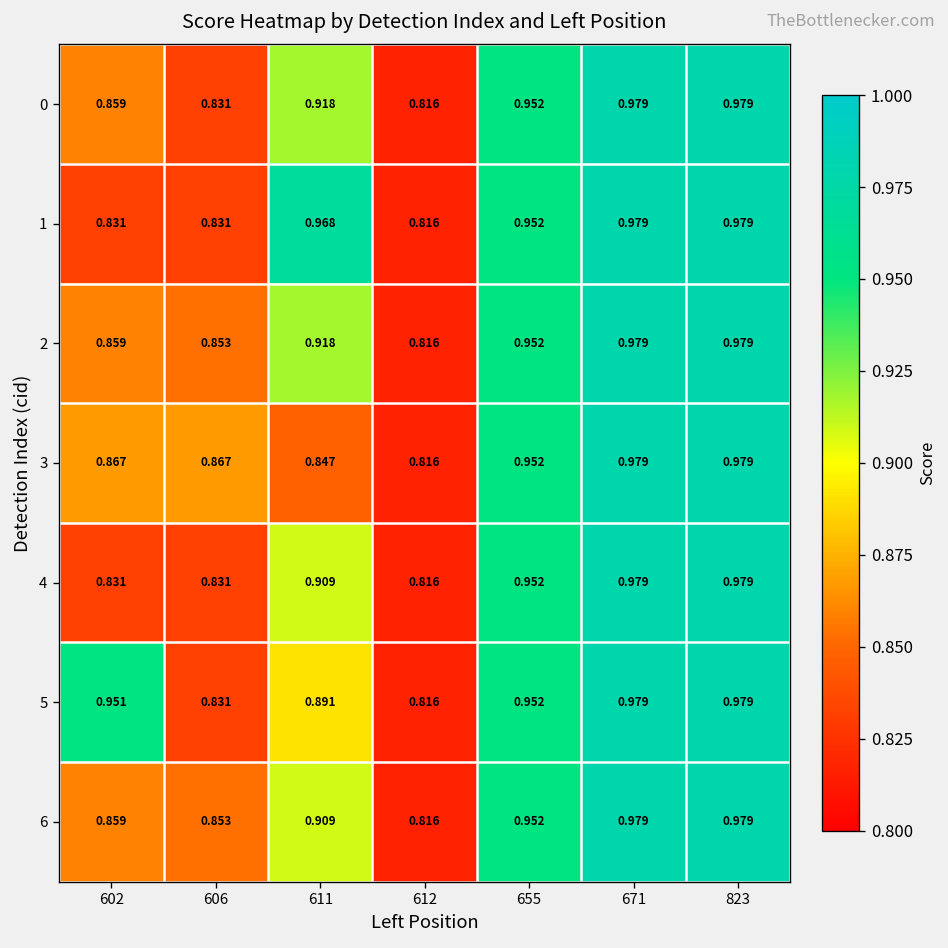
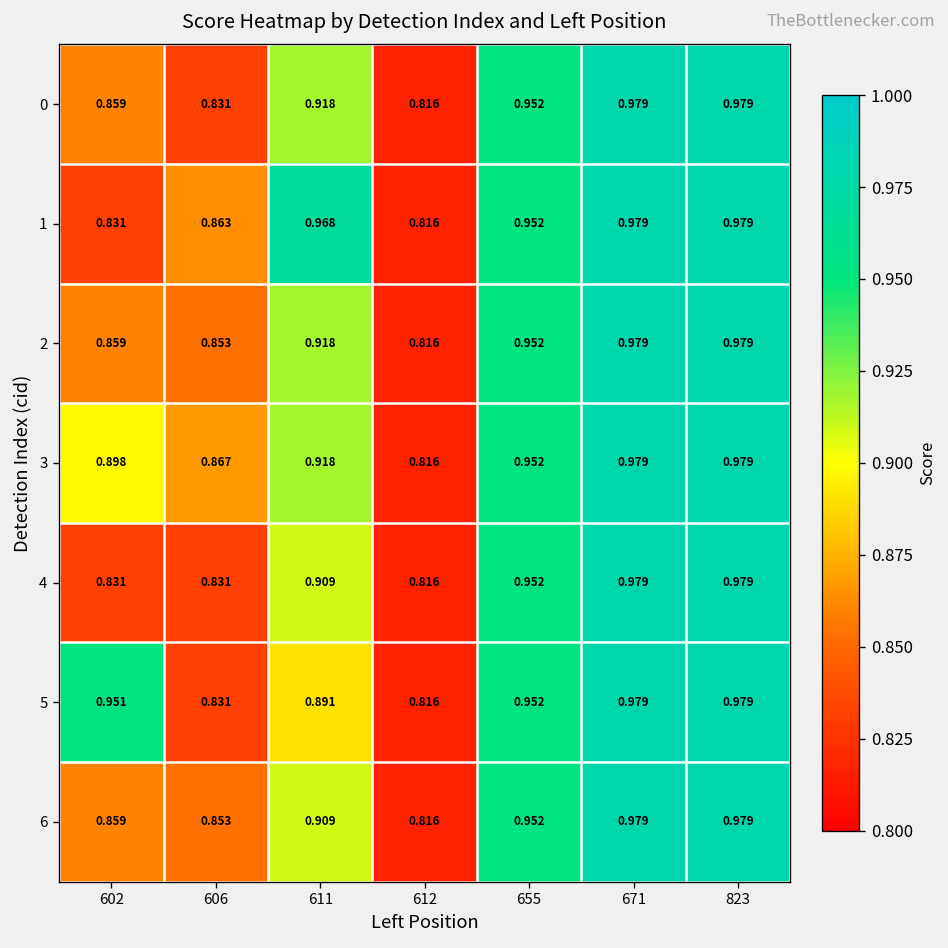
  {
    "0": {
      "602": 0.859,
      "606": 0.831,
      "611": 0.918,
      "612": 0.816,
      "655": 0.952,
      "671": 0.979,
      "823": 0.979
    },
    "1": {
      "602": 0.831,
-     "606": 0.831,
+     "606": 0.863,
      "611": 0.968,
      "612": 0.816,
      "655": 0.952,
      "671": 0.979,
      "823": 0.979
    },
    "2": {
      "602": 0.859,
      "606": 0.853,
      "611": 0.918,
      "612": 0.816,
      "655": 0.952,
      "671": 0.979,
      "823": 0.979
    },
    "3": {
-     "602": 0.867,
+     "602": 0.898,
      "606": 0.867,
-     "611": 0.847,
+     "611": 0.918,
      "612": 0.816,
      "655": 0.952,
      "671": 0.979,
      "823": 0.979
    },
    "4": {
      "602": 0.831,
      "606": 0.831,
      "611": 0.909,
      "612": 0.816,
      "655": 0.952,
      "671": 0.979,
      "823": 0.979
    },
    "5": {
      "602": 0.951,
      "606": 0.831,
      "611": 0.891,
      "612": 0.816,
      "655": 0.952,
      "671": 0.979,
      "823": 0.979
    },
    "6": {
      "602": 0.859,
      "606": 0.853,
      "611": 0.909,
      "612": 0.816,
      "655": 0.952,
      "671": 0.979,
      "823": 0.979
    }
  }
